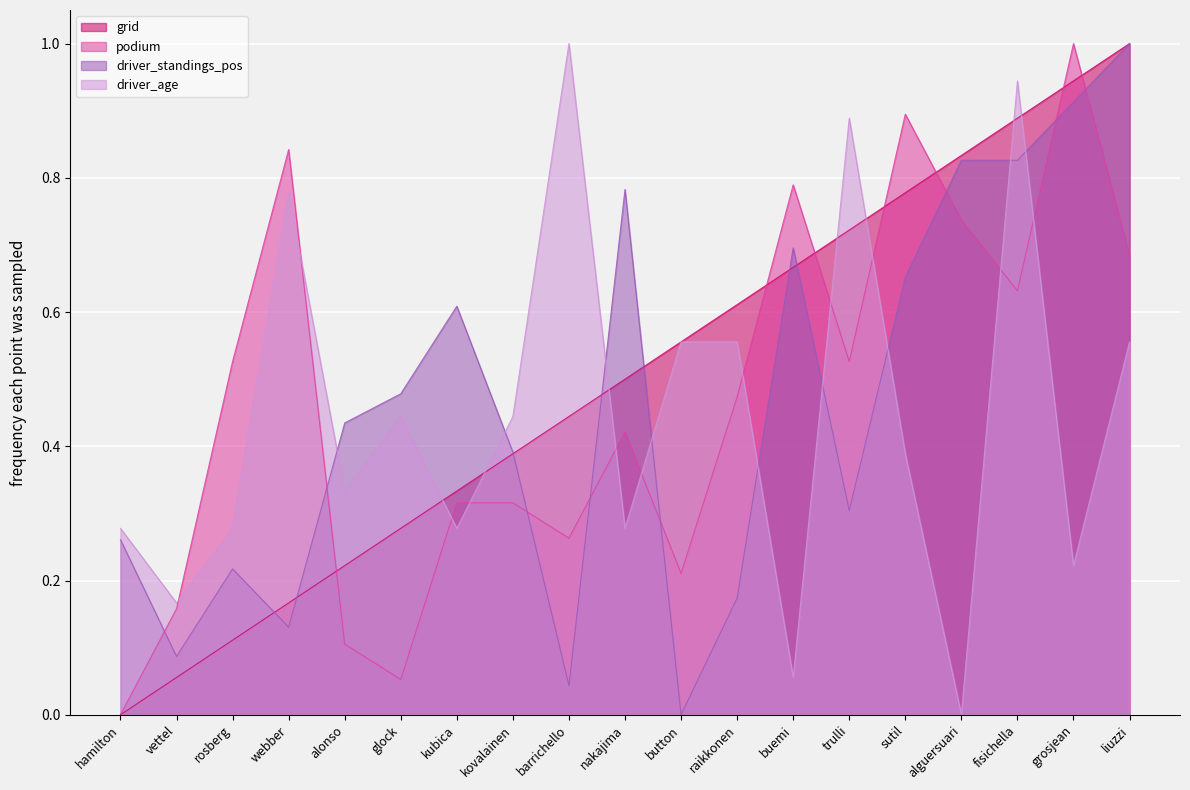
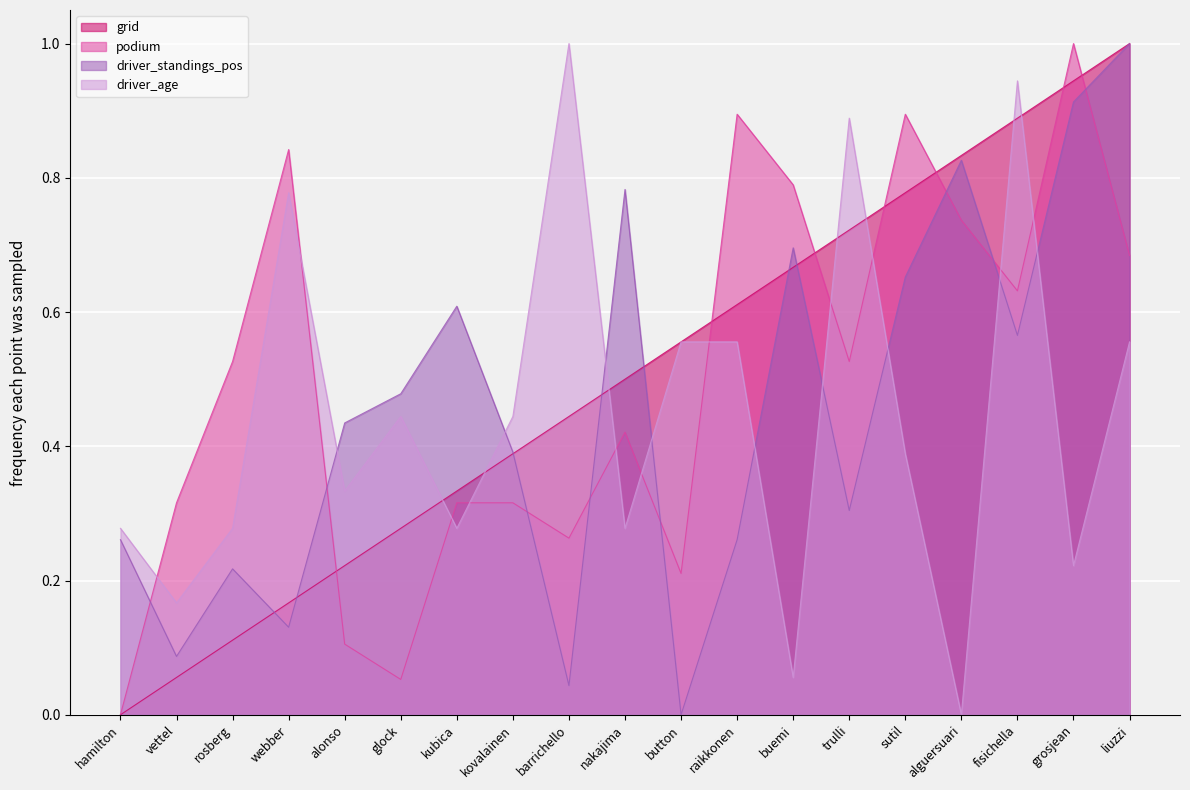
  {
    "grid": {
      "vettel": 0.06,
      "rosberg": 0.11,
      "webber": 0.17,
      "alonso": 0.22,
      "glock": 0.28,
      "kubica": 0.33,
      "barrichello": 0.44,
      "nakajima": 0.50,
      "raikkonen": 0.61,
      "buemi": 0.67,
      "trulli": 0.72,
      "sutil": 0.78,
      "alguersuari": 0.83,
      "fisichella": 0.89,
      "grosjean": 0.94
    },
    "podium": {
-     "vettel": 0.16,
+     "vettel": 0.32,
      "rosberg": 0.53,
      "webber": 0.84,
      "alonso": 0.11,
      "glock": 0.05,
      "kubica": 0.32,
      "kovalainen": 0.32,
      "barrichello": 0.26,
      "nakajima": 0.42,
      "button": 0.21,
-     "raikkonen": 0.47,
+     "raikkonen": 0.89,
      "buemi": 0.79,
      "trulli": 0.53,
      "sutil": 0.89,
      "alguersuari": 0.74,
      "fisichella": 0.63,
      "grosjean": 1.00,
      "liuzzi": 0.68
    },
    "driver_standings_pos": {
      "hamilton": 0.26,
      "vettel": 0.09,
      "rosberg": 0.22,
      "webber": 0.13,
      "alonso": 0.43,
      "glock": 0.48,
      "kubica": 0.61,
      "barrichello": 0.04,
      "nakajima": 0.78,
      "button": 0.00,
-     "raikkonen": 0.17,
+     "raikkonen": 0.26,
      "buemi": 0.70,
      "trulli": 0.30,
      "sutil": 0.65,
      "alguersuari": 0.83,
-     "fisichella": 0.83,
+     "fisichella": 0.57,
      "grosjean": 0.91
    },
    "driver_age": {
      "hamilton": 0.28,
      "vettel": 0.17,
      "rosberg": 0.28,
      "webber": 0.78,
      "alonso": 0.33,
      "glock": 0.44,
      "kubica": 0.28,
      "kovalainen": 0.44,
      "barrichello": 1.00,
      "nakajima": 0.28,
      "raikkonen": 0.56,
      "buemi": 0.06,
      "trulli": 0.89,
      "sutil": 0.39,
      "alguersuari": 0.00,
      "fisichella": 0.94,
      "grosjean": 0.22,
      "liuzzi": 0.56
    }
  }
